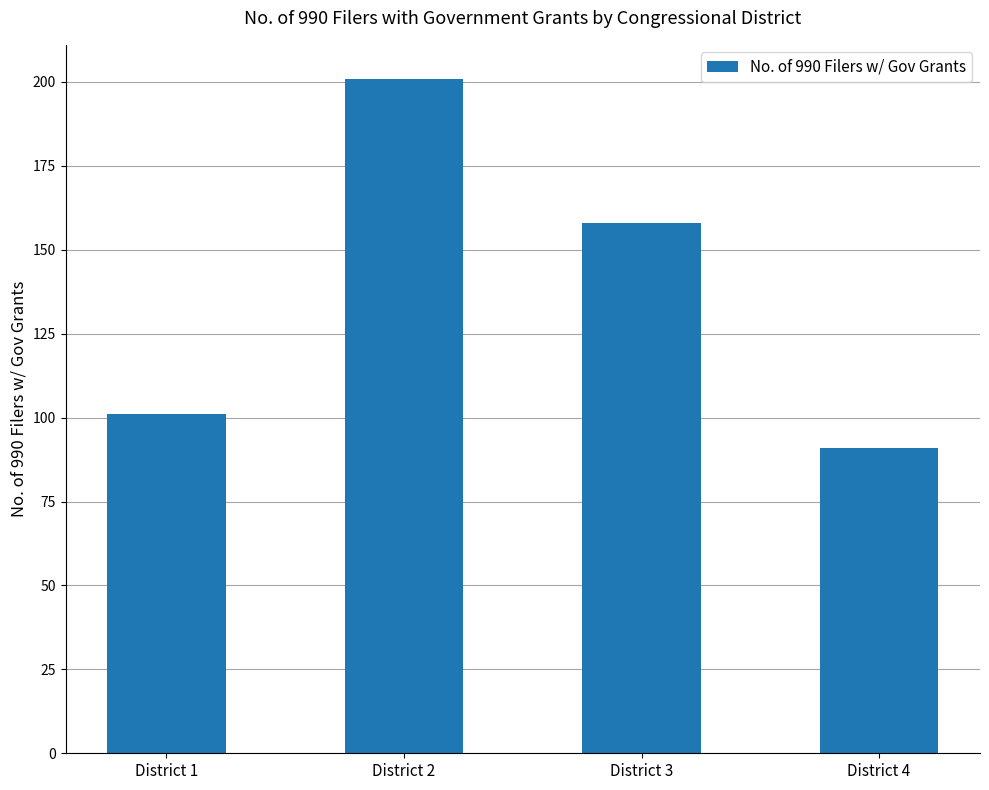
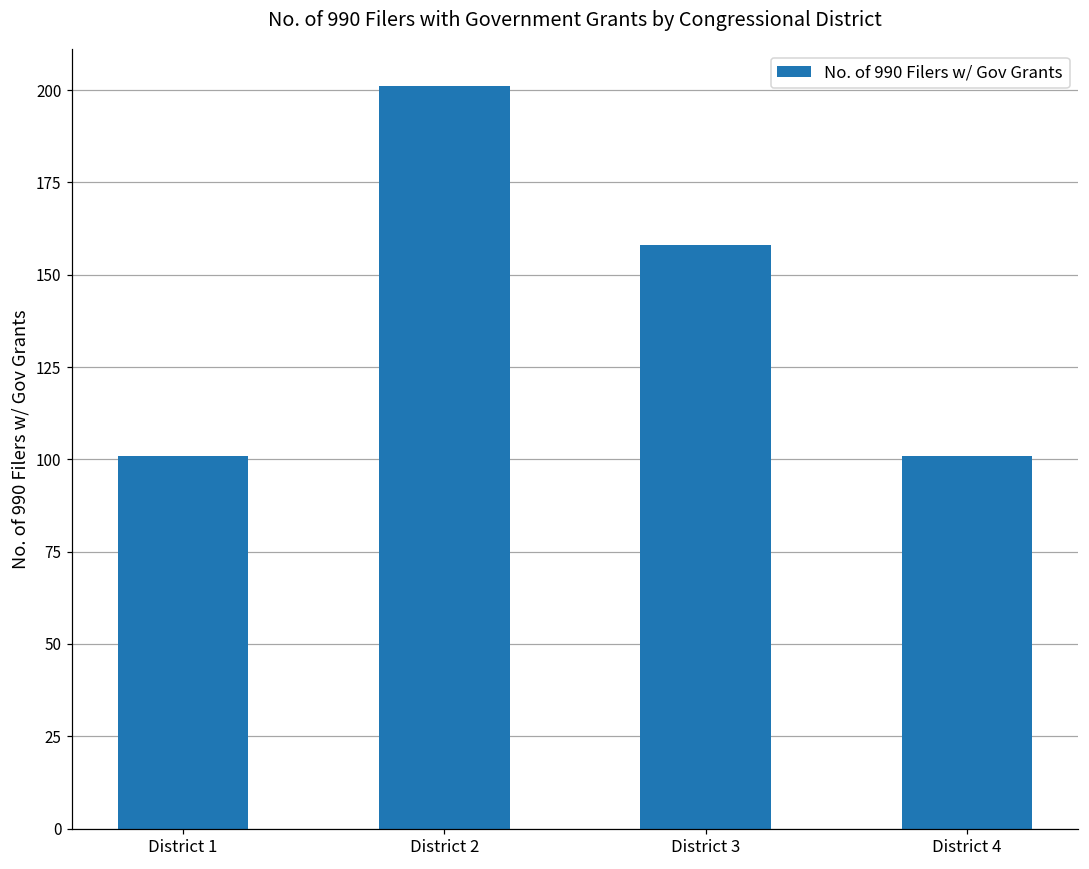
  {
    "District 1": 101,
    "District 2": 201,
    "District 3": 158,
-   "District 4": 91
+   "District 4": 101
  }
